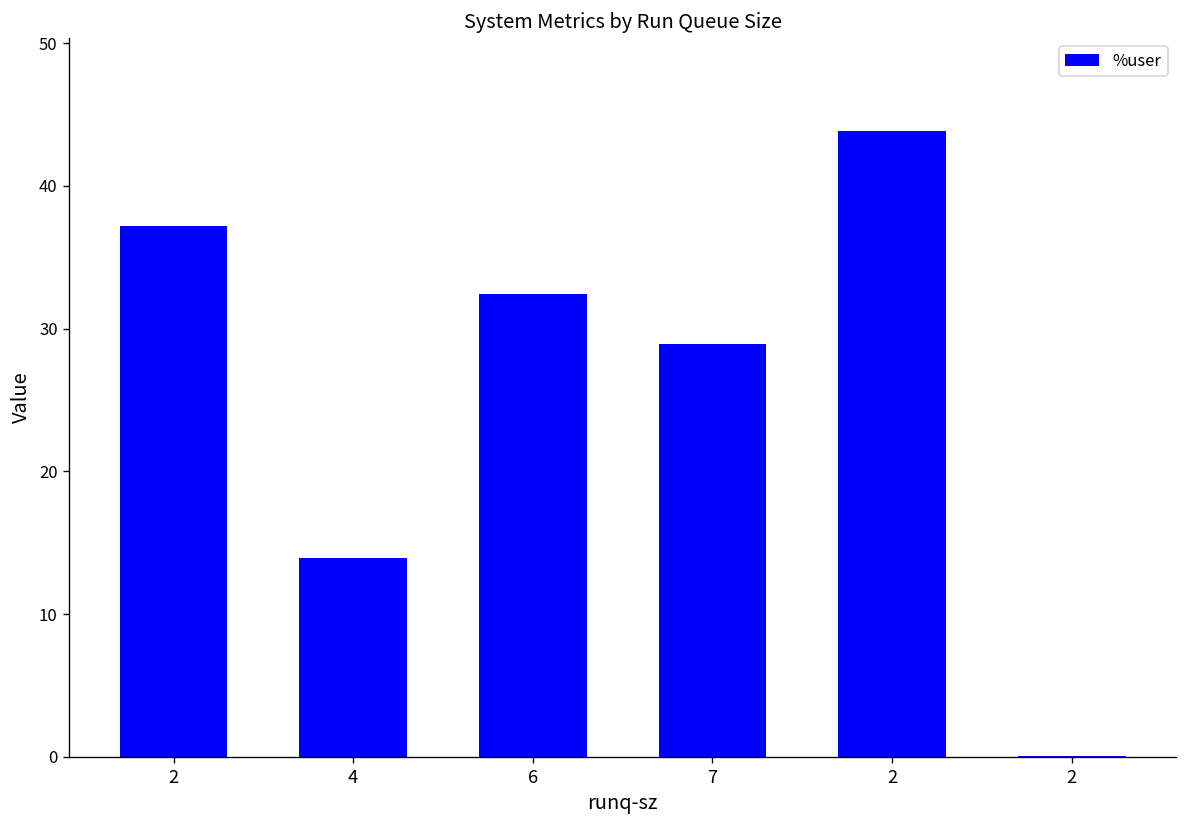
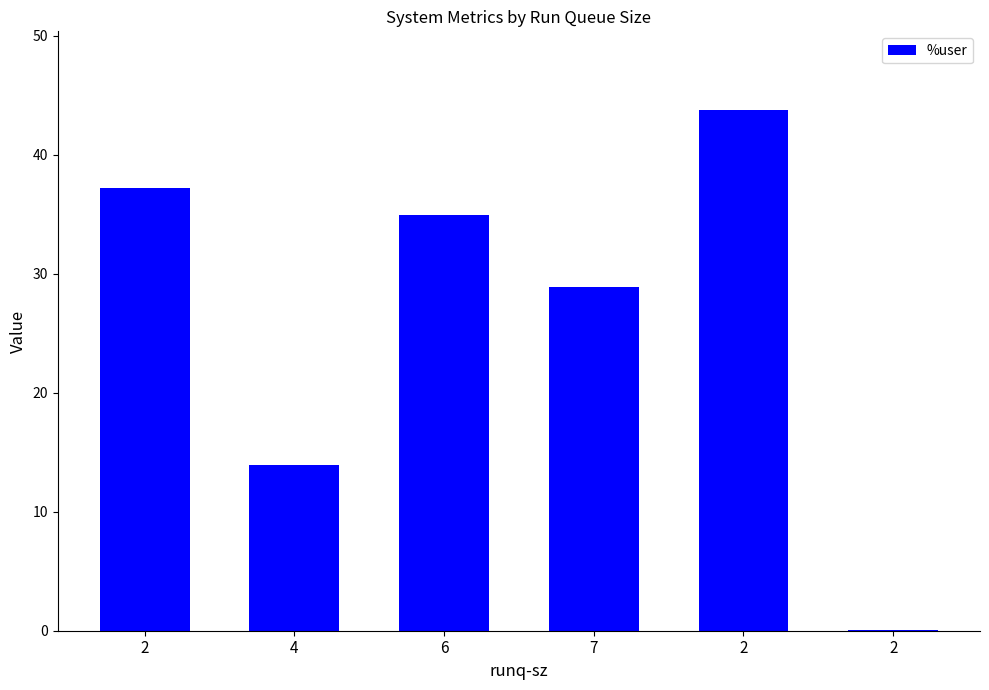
  {
    "4": 13.9,
-   "6": 32.5,
+   "6": 35.0,
    "7": 28.9
  }
